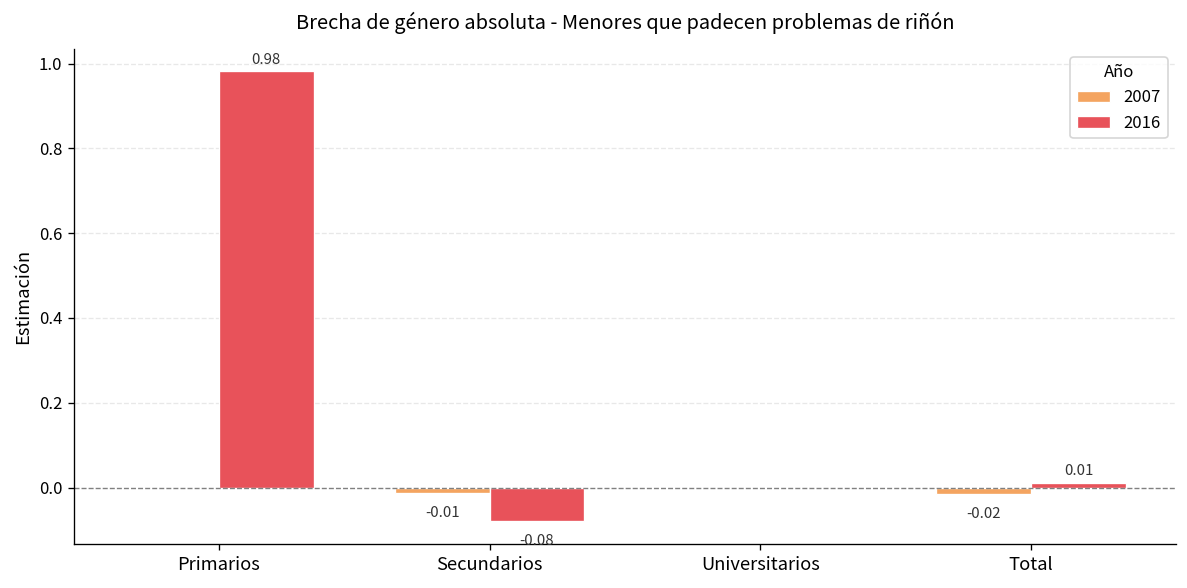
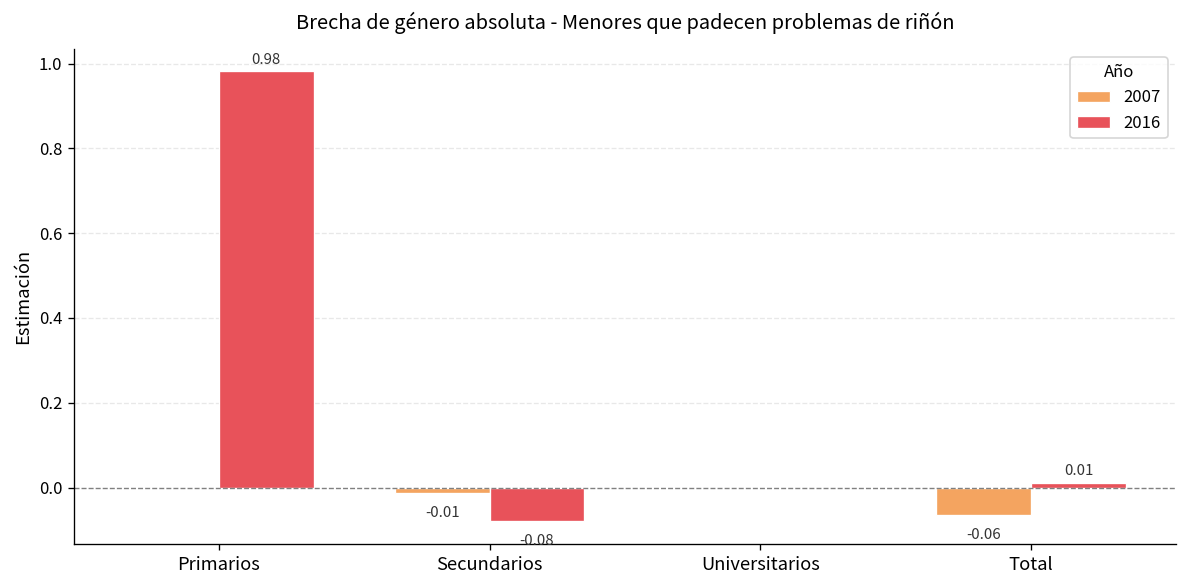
  {
    "2007": {
      "Secundarios": -0.01,
-     "Total": -0.02
+     "Total": -0.06
    },
    "2016": {
      "Primarios": 0.98,
      "Secundarios": -0.08,
      "Total": 0.01
    }
  }
